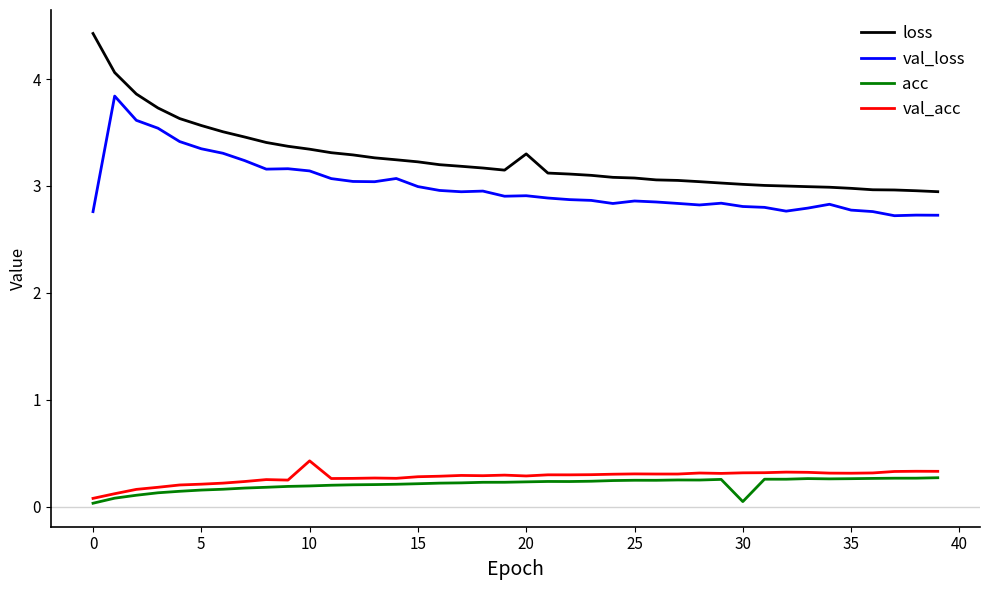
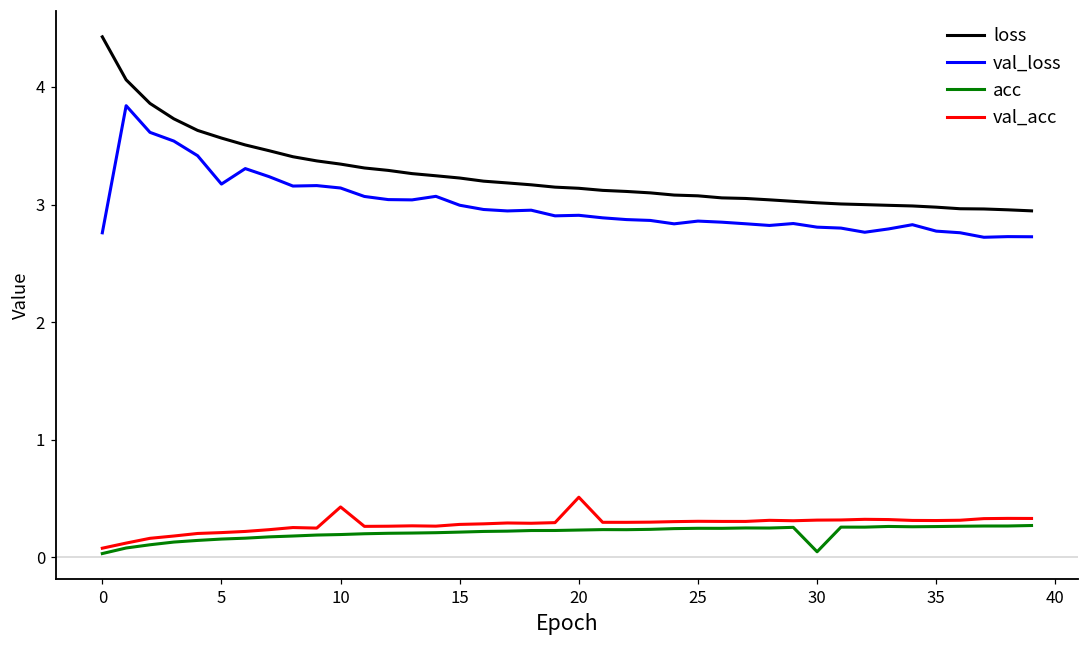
  {
    "loss": {
      "0": 4.43,
      "5": 3.57,
      "10": 3.34,
      "15": 3.23,
-     "20": 3.30,
+     "20": 3.14,
      "25": 3.07,
      "30": 3.02,
      "35": 2.98
    },
    "val_loss": {
      "0": 2.76,
-     "5": 3.35,
+     "5": 3.17,
      "10": 3.14,
      "15": 2.99,
      "20": 2.91,
      "25": 2.86,
      "30": 2.81,
      "35": 2.77
    },
    "acc": {
      "0": 0.03,
      "5": 0.16,
      "10": 0.19,
      "15": 0.22,
      "20": 0.23,
      "25": 0.25,
      "30": 0.05,
      "35": 0.26
    },
    "val_acc": {
      "0": 0.08,
      "5": 0.21,
      "10": 0.43,
      "15": 0.28,
-     "20": 0.29,
+     "20": 0.51,
      "25": 0.31,
      "30": 0.32,
      "35": 0.31
    }
  }
